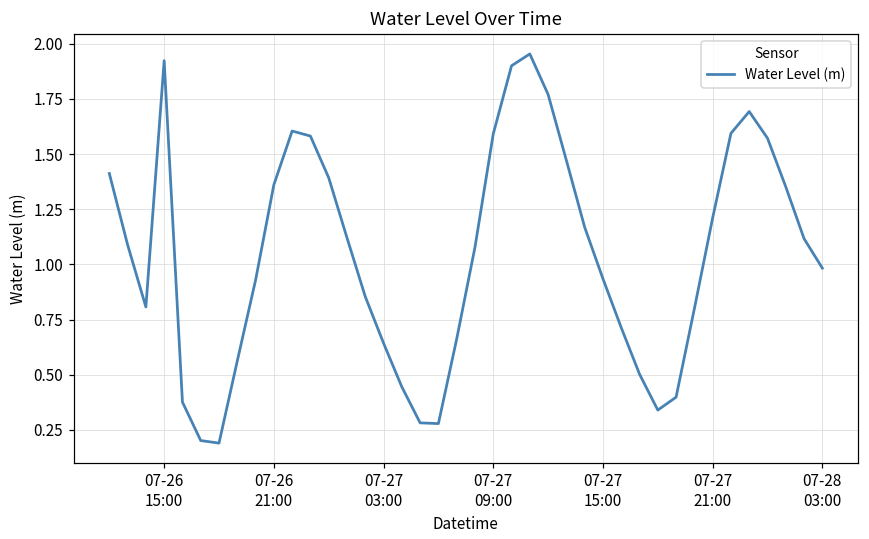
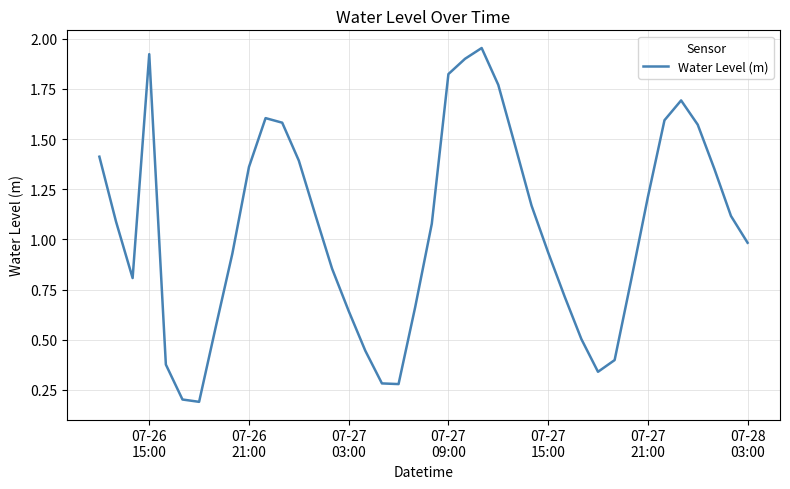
  {
    "07-26 15:00": 1.92,
    "07-26 21:00": 1.36,
    "07-27 03:00": 0.64,
-   "07-27 09:00": 1.59,
+   "07-27 09:00": 1.82,
    "07-27 15:00": 0.94,
    "07-27 21:00": 1.21,
    "07-28 03:00": 0.98
  }
